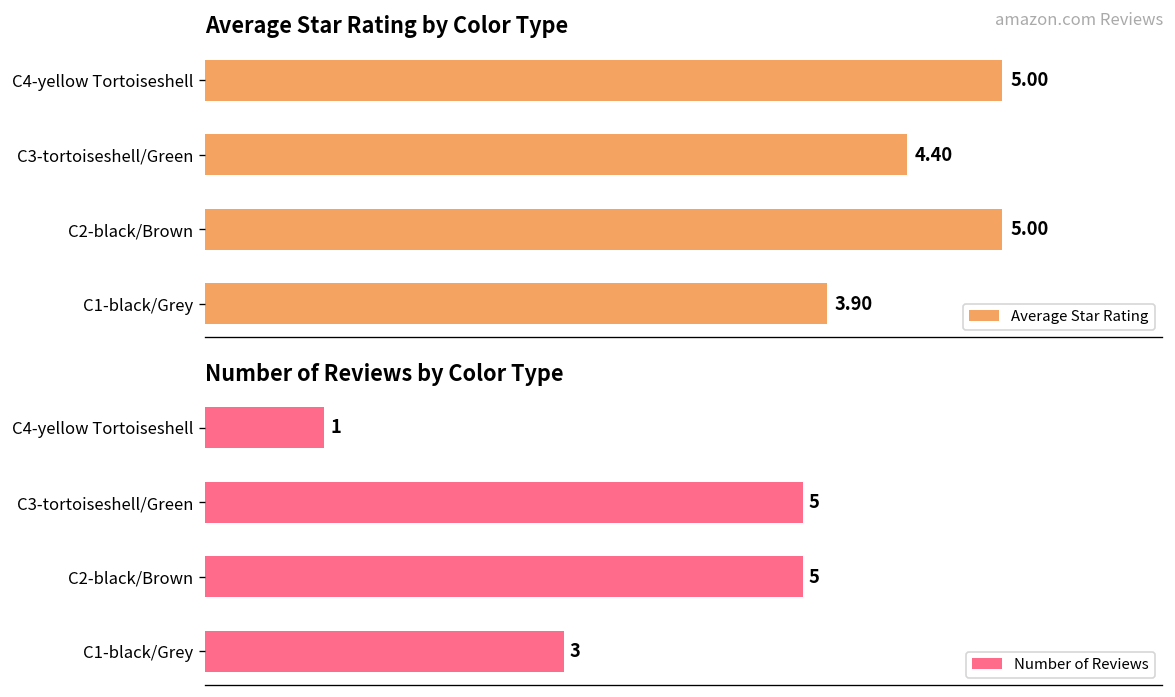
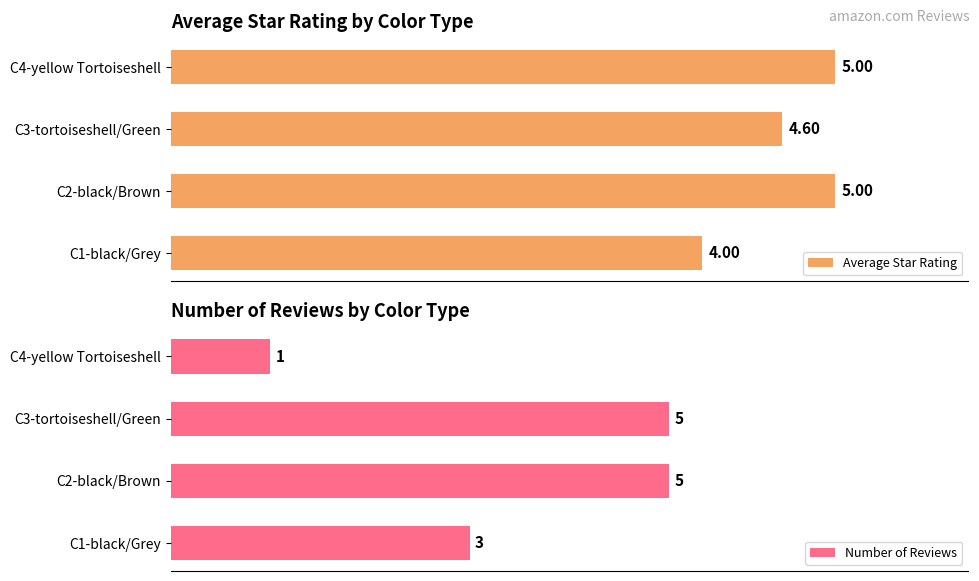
  {
    "Average Star Rating by Color Type": {
      "C4-yellow Tortoiseshell": 5.00,
-     "C3-tortoiseshell/Green": 4.40,
+     "C3-tortoiseshell/Green": 4.60,
      "C2-black/Brown": 5.00,
-     "C1-black/Grey": 3.90
+     "C1-black/Grey": 4.00
    },
    "Number of Reviews by Color Type": {
      "C4-yellow Tortoiseshell": 1,
      "C3-tortoiseshell/Green": 5,
      "C2-black/Brown": 5,
      "C1-black/Grey": 3
    }
  }
